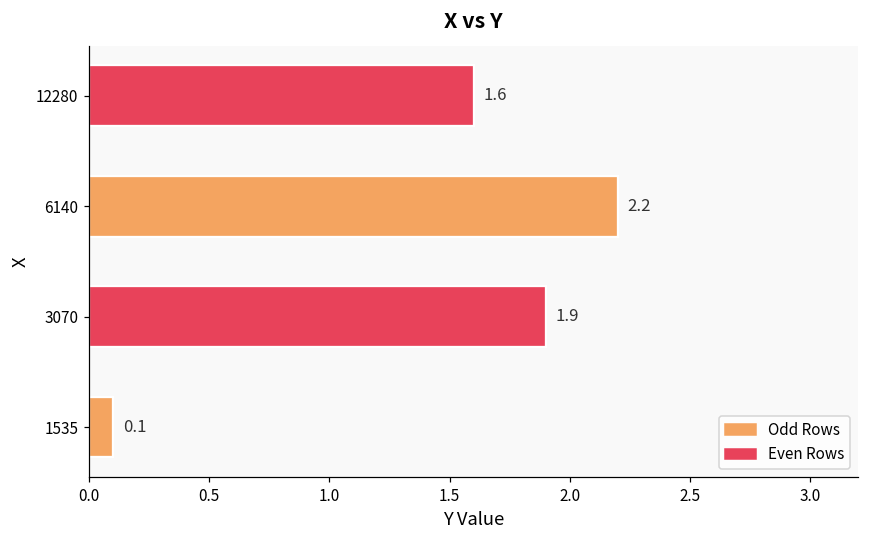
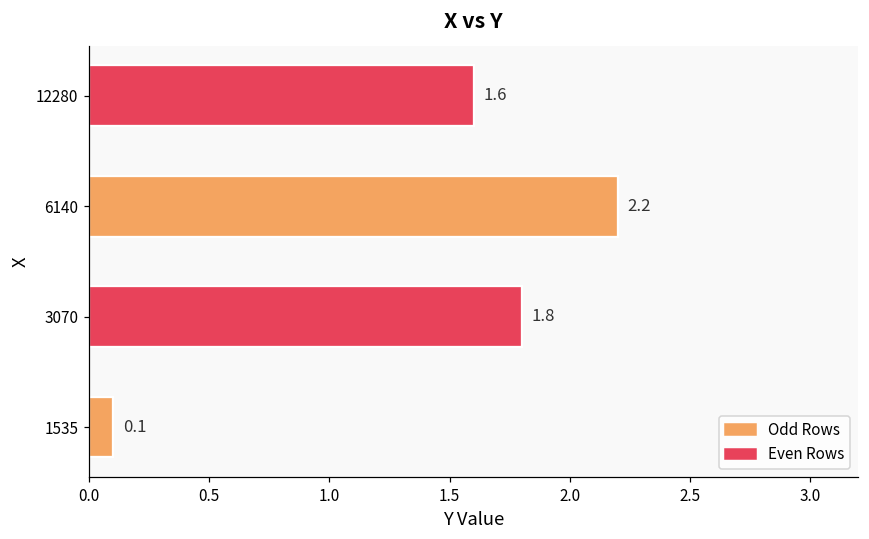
  {
    "12280": 1.6,
    "6140": 2.2,
-   "3070": 1.9,
+   "3070": 1.8,
    "1535": 0.1
  }
